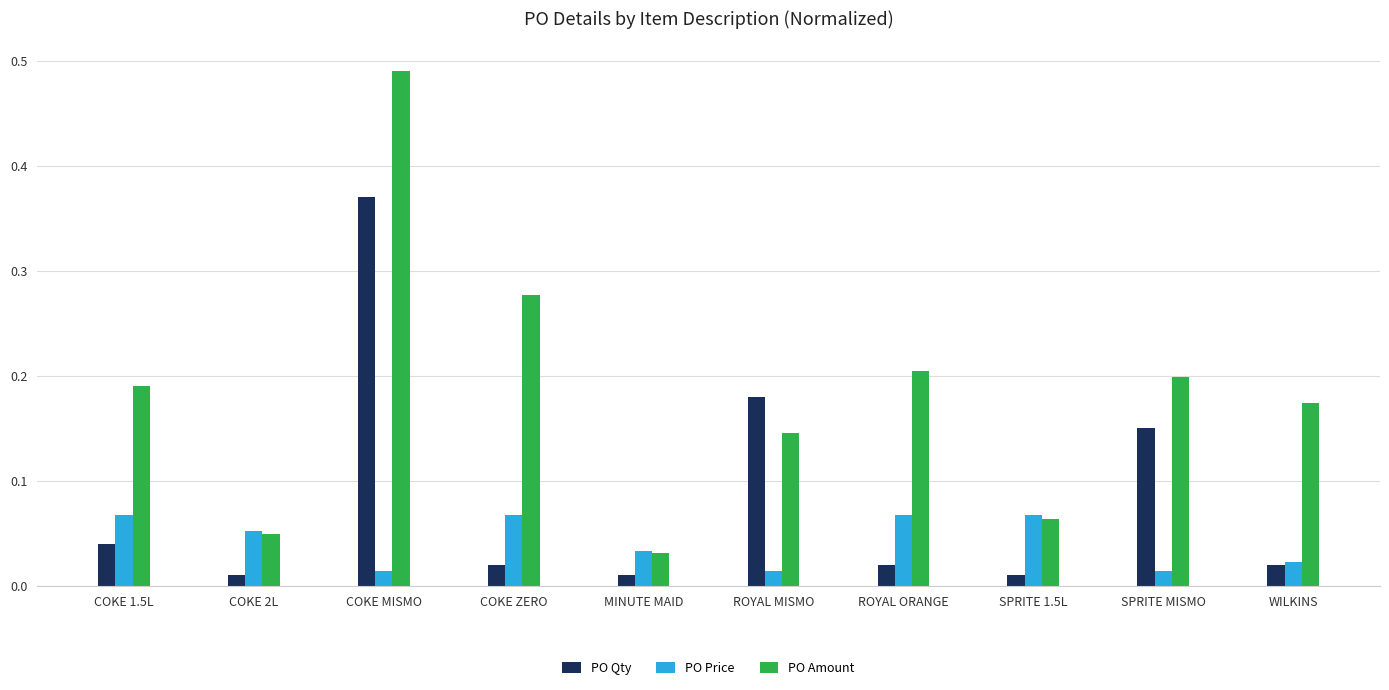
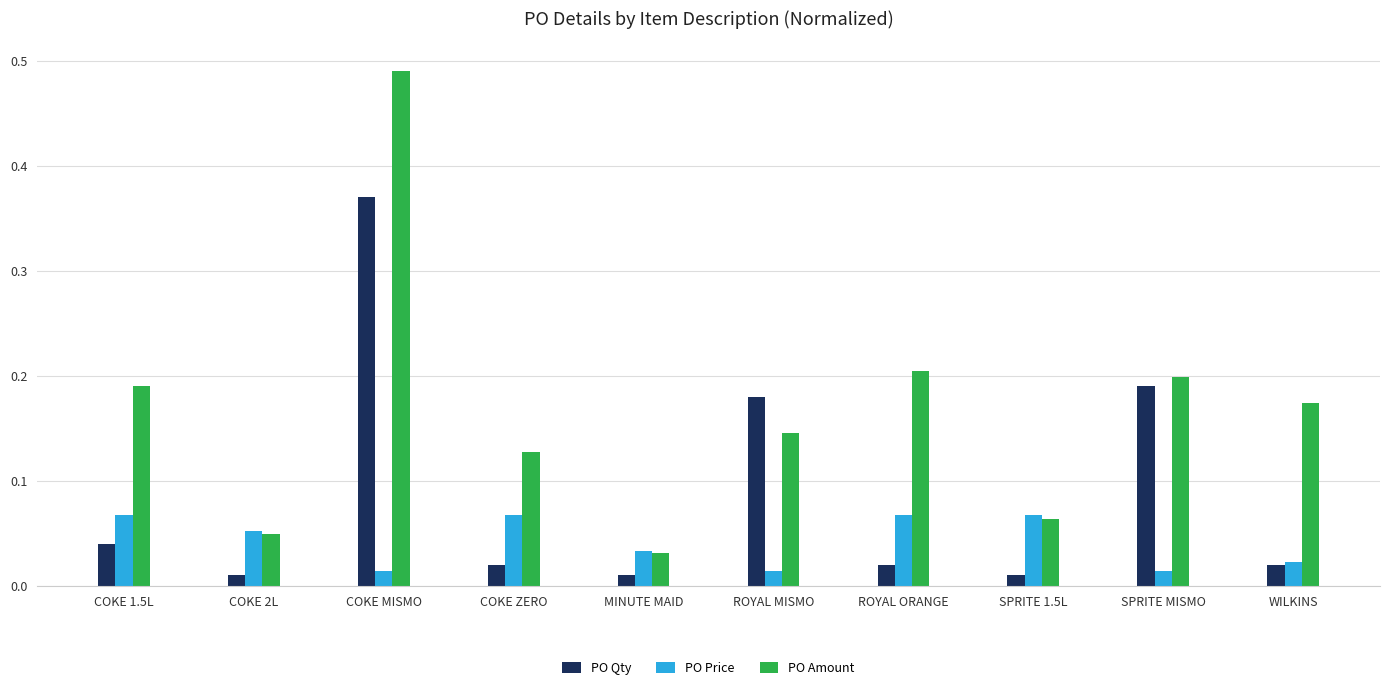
  {
    "PO Qty": {
      "COKE 1.5L": 0.040,
      "COKE 2L": 0.010,
      "COKE MISMO": 0.370,
      "COKE ZERO": 0.020,
      "MINUTE MAID": 0.010,
      "ROYAL MISMO": 0.180,
      "ROYAL ORANGE": 0.020,
      "SPRITE 1.5L": 0.010,
-     "SPRITE MISMO": 0.150,
+     "SPRITE MISMO": 0.190,
      "WILKINS": 0.020
    },
    "PO Price": {
      "COKE 1.5L": 0.068,
      "COKE 2L": 0.052,
      "COKE MISMO": 0.014,
      "COKE ZERO": 0.068,
      "MINUTE MAID": 0.033,
      "ROYAL MISMO": 0.014,
      "ROYAL ORANGE": 0.068,
      "SPRITE 1.5L": 0.068,
      "SPRITE MISMO": 0.014,
      "WILKINS": 0.023
    },
    "PO Amount": {
      "COKE 1.5L": 0.191,
      "COKE 2L": 0.049,
      "COKE MISMO": 0.490,
-     "COKE ZERO": 0.277,
+     "COKE ZERO": 0.127,
      "MINUTE MAID": 0.031,
      "ROYAL MISMO": 0.146,
      "ROYAL ORANGE": 0.205,
      "SPRITE 1.5L": 0.064,
      "SPRITE MISMO": 0.199,
      "WILKINS": 0.174
    }
  }
